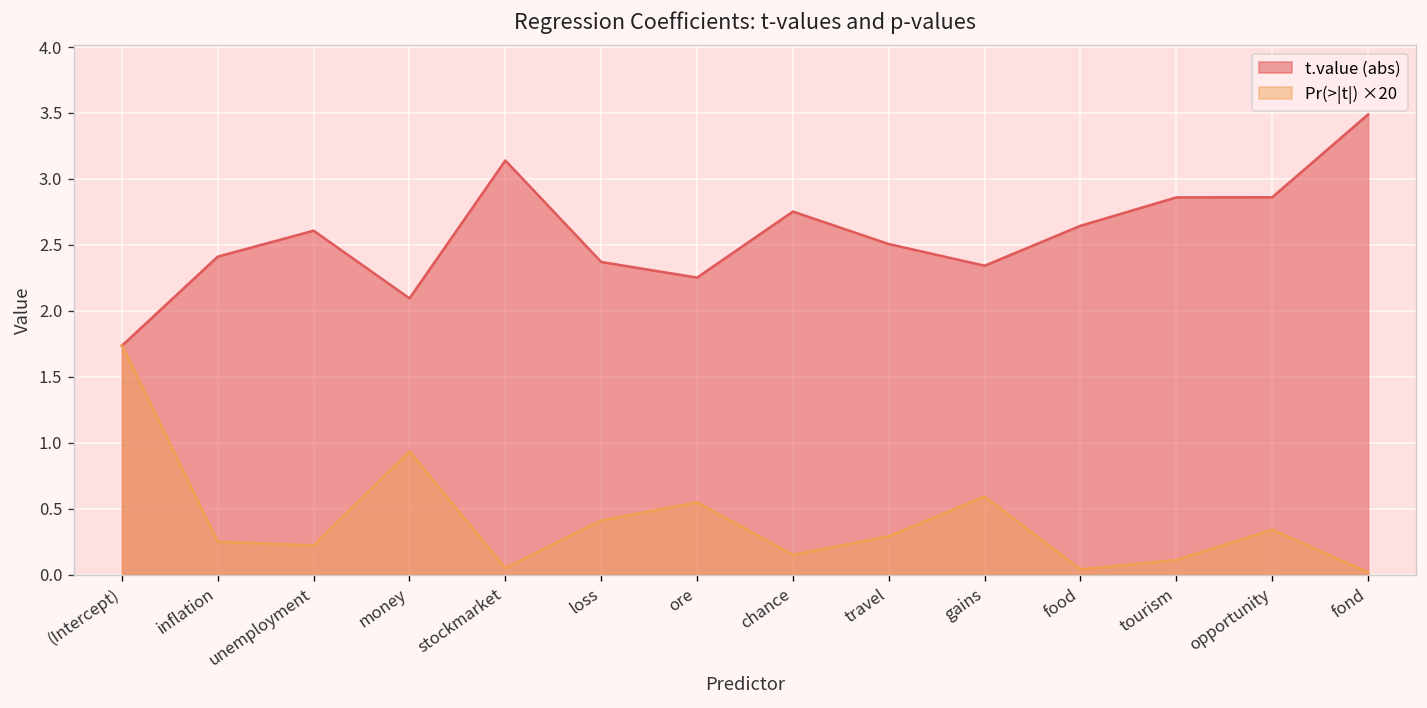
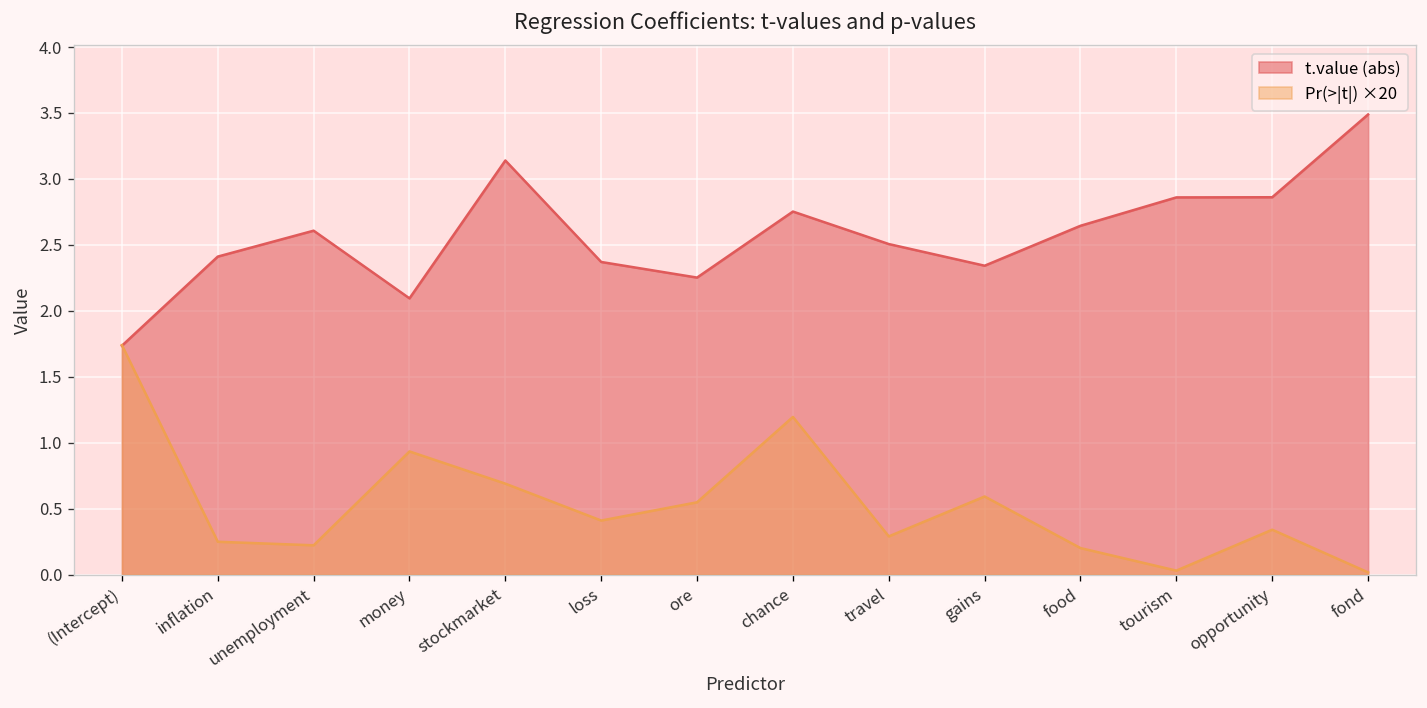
  {
    "t.value (abs)": {
      "inflation": 2.41,
      "unemployment": 2.61,
      "money": 2.09,
      "stockmarket": 3.14,
      "loss": 2.37,
      "ore": 2.25,
      "chance": 2.75,
      "travel": 2.51,
      "gains": 2.34,
      "food": 2.64,
      "tourism": 2.86,
      "opportunity": 2.86,
      "fond": 3.49
    },
    "Pr(>|t|) ×20": {
      "inflation": 0.25,
      "unemployment": 0.22,
      "money": 0.93,
-     "stockmarket": 0.05,
+     "stockmarket": 0.69,
      "loss": 0.41,
      "ore": 0.55,
-     "chance": 0.15,
+     "chance": 1.20,
      "travel": 0.29,
      "gains": 0.59,
-     "food": 0.04,
-     "tourism": 0.11,
+     "food": 0.20,
+     "tourism": 0.03,
      "opportunity": 0.34,
      "fond": 0.02
    }
  }
